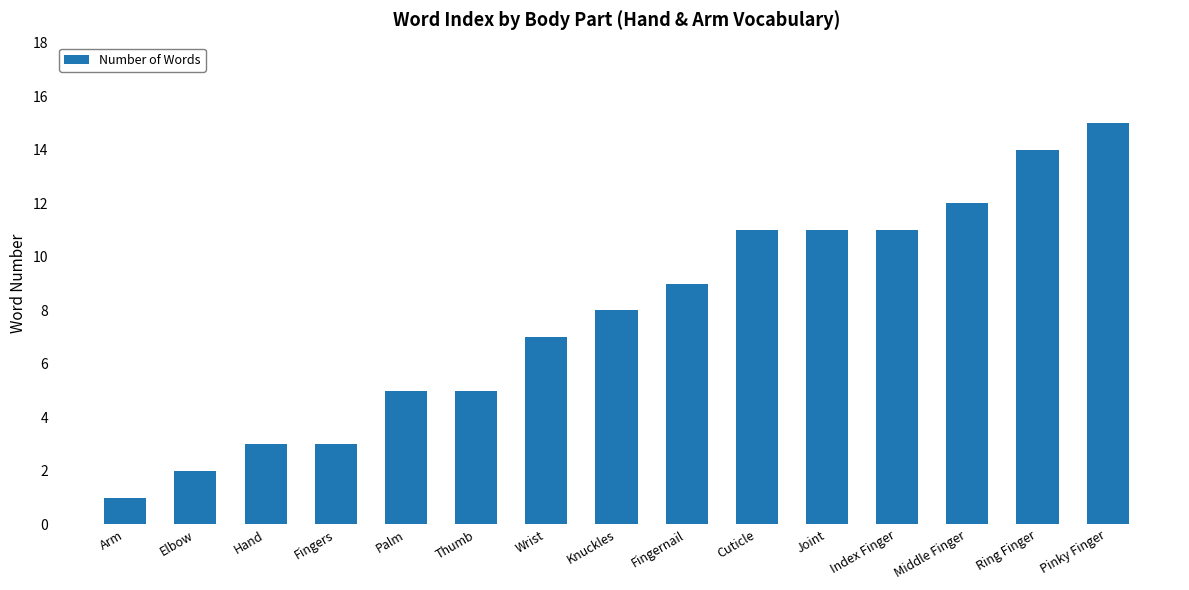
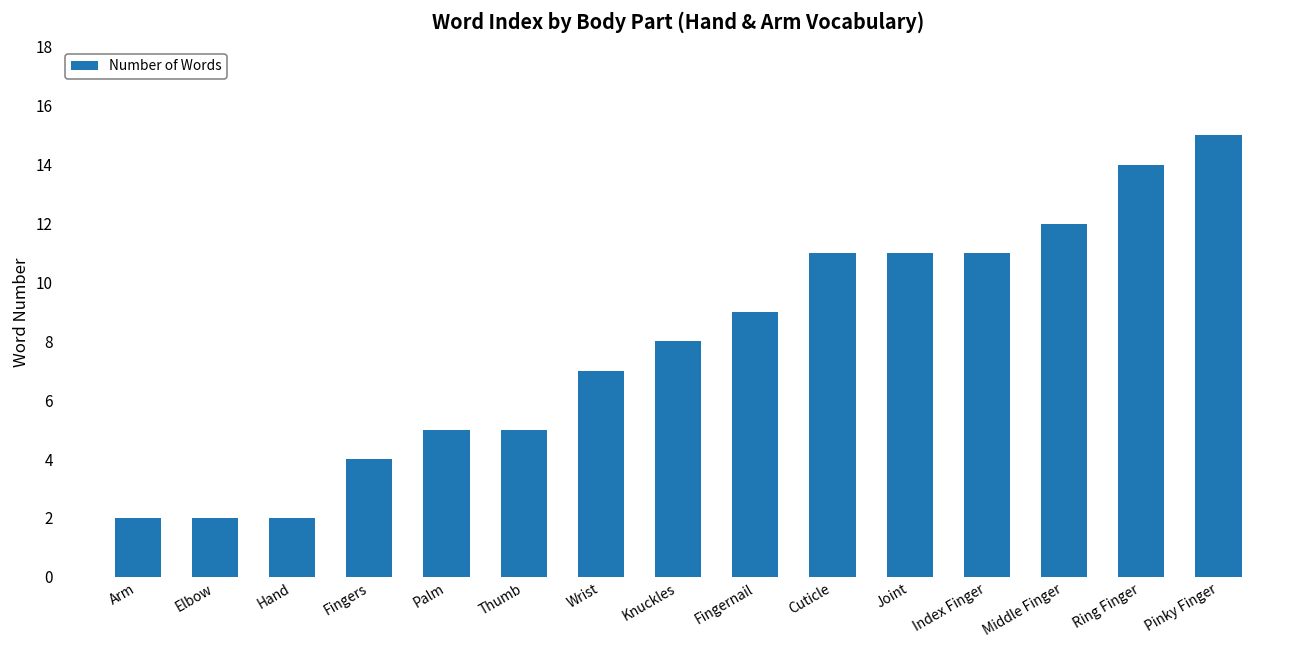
  {
-   "Arm": 1,
+   "Arm": 2,
    "Elbow": 2,
-   "Hand": 3,
-   "Fingers": 3,
+   "Hand": 2,
+   "Fingers": 4,
    "Palm": 5,
    "Thumb": 5,
    "Wrist": 7,
    "Knuckles": 8,
    "Fingernail": 9,
    "Cuticle": 11,
    "Joint": 11,
    "Index Finger": 11,
    "Middle Finger": 12,
    "Ring Finger": 14,
    "Pinky Finger": 15
  }
